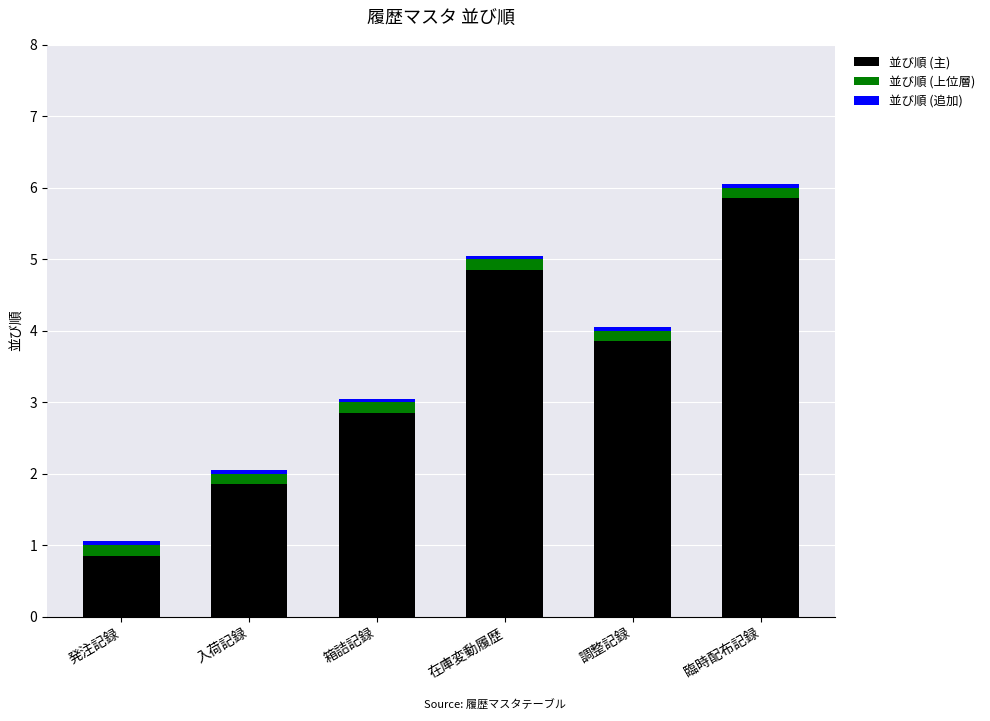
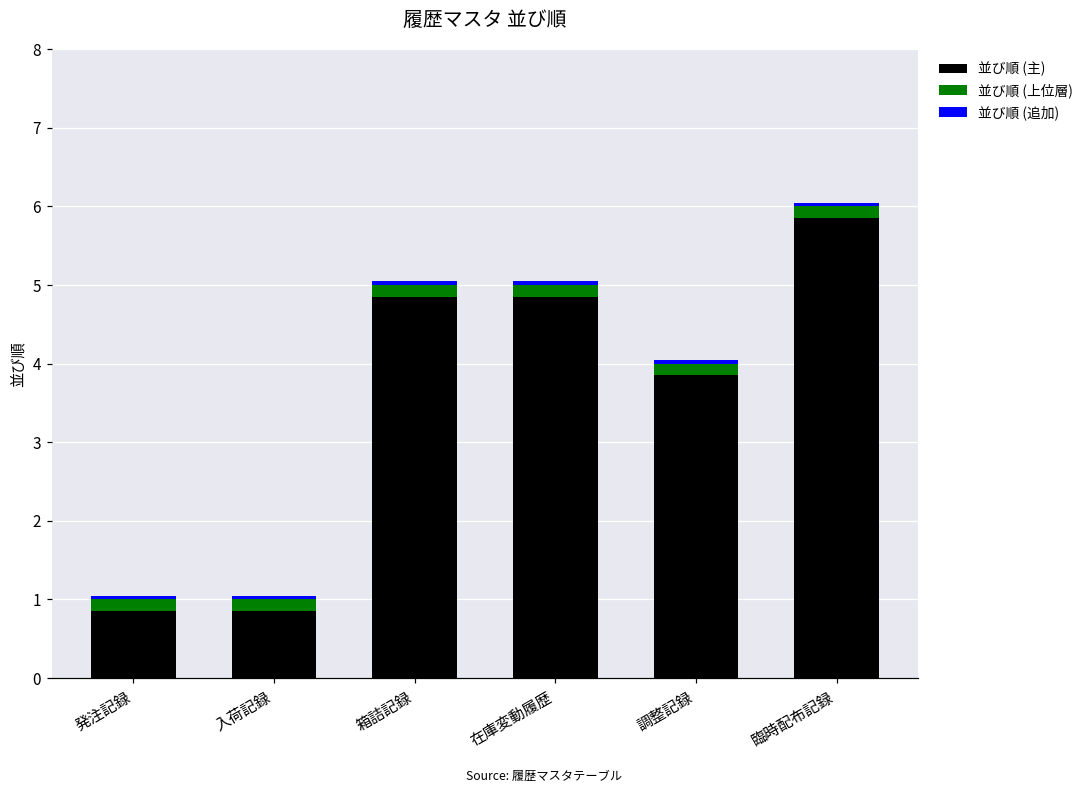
  {
    "並び順 (主)": {
      "発注記録": 0.9,
-     "入荷記録": 1.9,
-     "箱詰記録": 2.9,
+     "入荷記録": 0.9,
+     "箱詰記録": 4.9,
      "在庫変動履歴": 4.9,
      "調整記録": 3.9,
      "臨時配布記録": 5.9
    },
    "並び順 (追加)": {
      "発注記録": 0.1,
      "入荷記録": 0.1,
      "箱詰記録": 0.1,
      "在庫変動履歴": 0.1,
      "調整記録": 0.1,
      "臨時配布記録": 0.1
    }
  }
